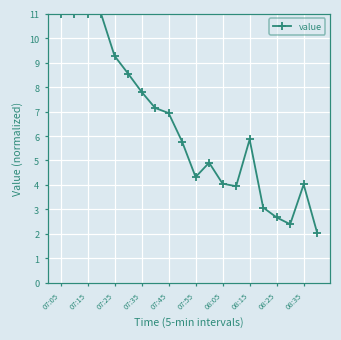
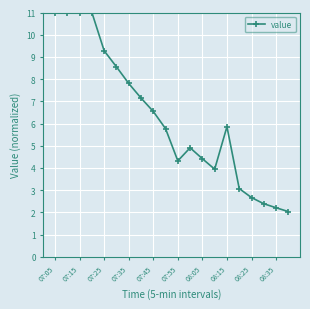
  {
    "07:05": 11.0,
    "07:15": 11.0,
    "07:25": 9.3,
    "07:35": 7.8,
-   "07:45": 6.9,
+   "07:45": 6.5,
    "07:55": 4.3,
-   "08:05": 4.0,
+   "08:05": 4.4,
    "08:15": 5.9,
    "08:25": 2.7,
-   "08:35": 4.0
+   "08:35": 2.2
  }
